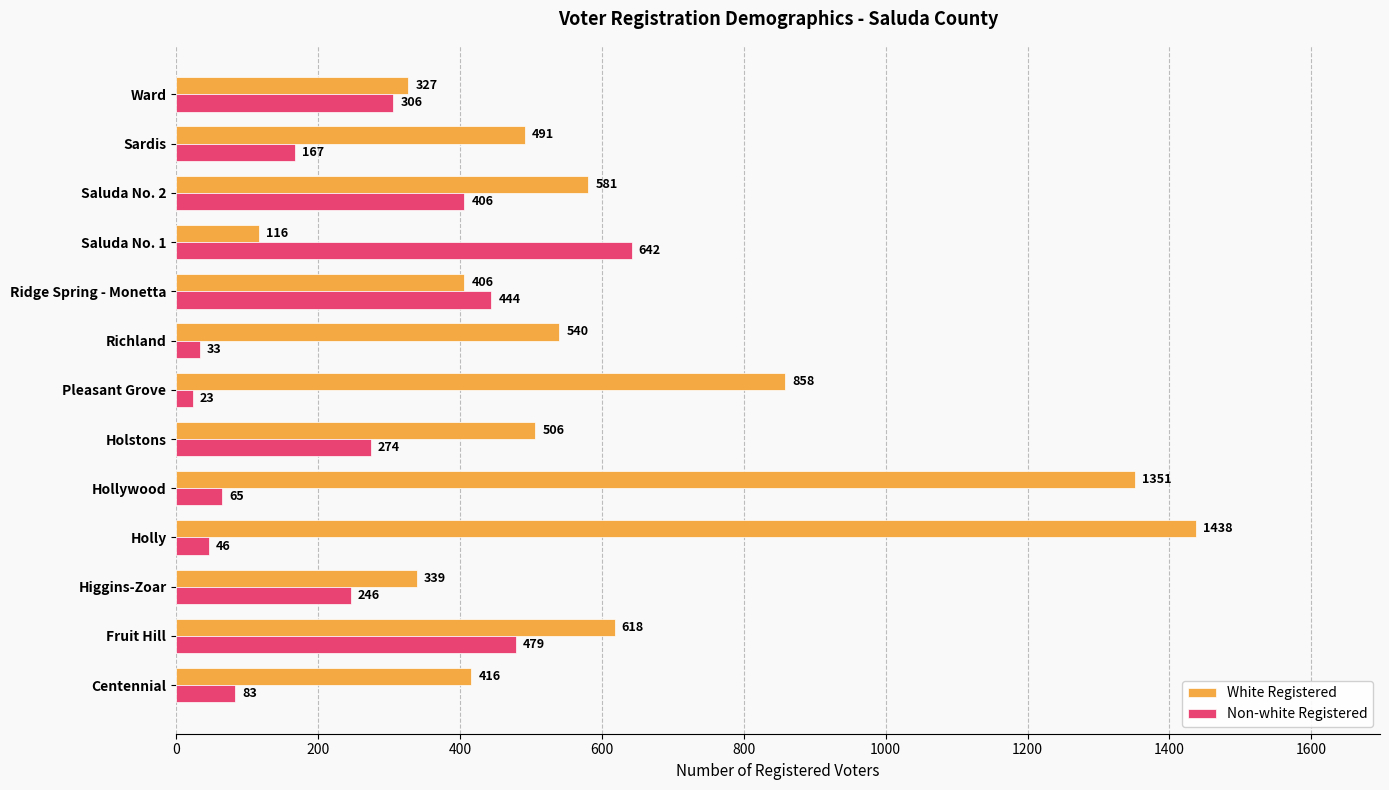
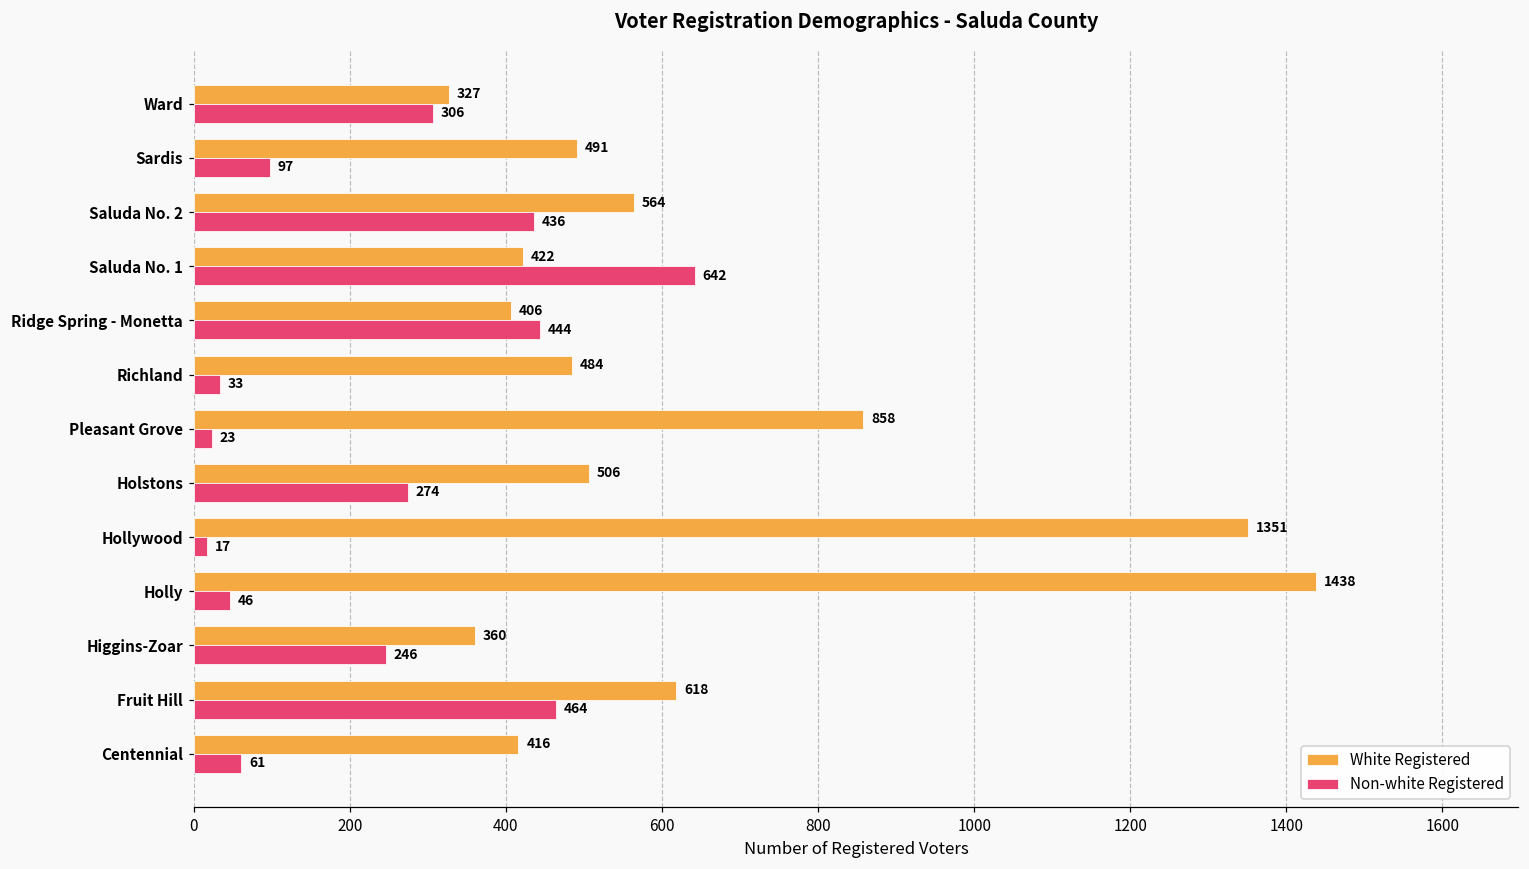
  {
    "White Registered": {
      "Ward": 327,
      "Sardis": 491,
-     "Saluda No. 2": 581,
-     "Saluda No. 1": 116,
+     "Saluda No. 2": 564,
+     "Saluda No. 1": 422,
      "Ridge Spring - Monetta": 406,
-     "Richland": 540,
+     "Richland": 484,
      "Pleasant Grove": 858,
      "Holstons": 506,
      "Hollywood": 1351,
      "Holly": 1438,
-     "Higgins-Zoar": 339,
+     "Higgins-Zoar": 360,
      "Fruit Hill": 618,
      "Centennial": 416
    },
    "Non-white Registered": {
      "Ward": 306,
-     "Sardis": 167,
-     "Saluda No. 2": 406,
+     "Sardis": 97,
+     "Saluda No. 2": 436,
      "Saluda No. 1": 642,
      "Ridge Spring - Monetta": 444,
      "Richland": 33,
      "Pleasant Grove": 23,
      "Holstons": 274,
-     "Hollywood": 65,
+     "Hollywood": 17,
      "Holly": 46,
      "Higgins-Zoar": 246,
-     "Fruit Hill": 479,
-     "Centennial": 83
+     "Fruit Hill": 464,
+     "Centennial": 61
    }
  }
